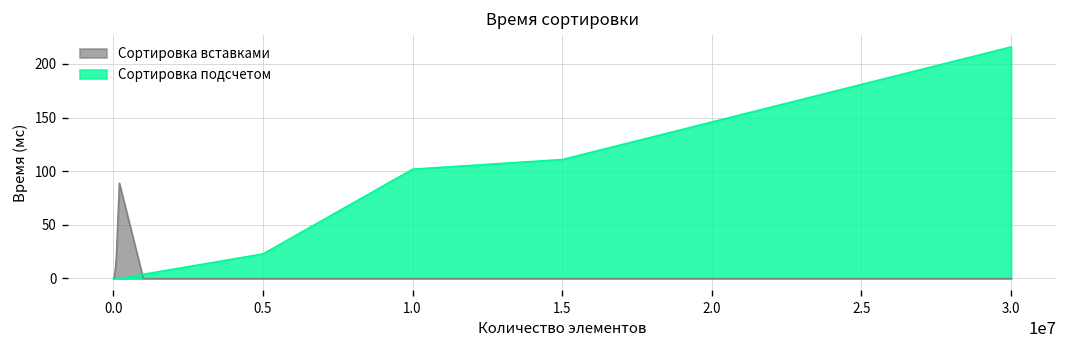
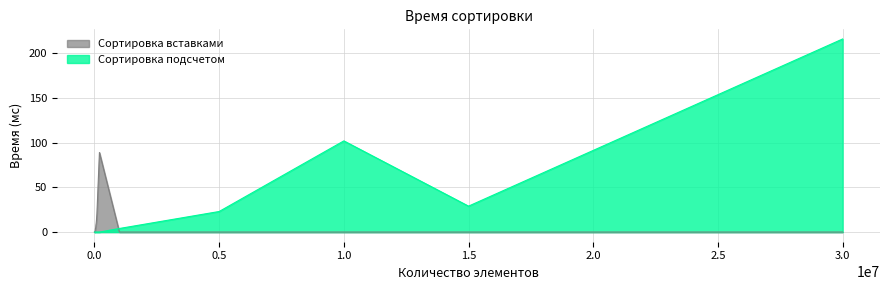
  {
    "Сортировка вставками": {
      "0.5": 0,
      "1.0": 0,
      "1.5": 0,
      "3.0": 0
    },
    "Сортировка подсчетом": {
      "0.5": 20,
      "1.0": 100,
-     "1.5": 110,
+     "1.5": 30,
      "3.0": 220
    }
  }
